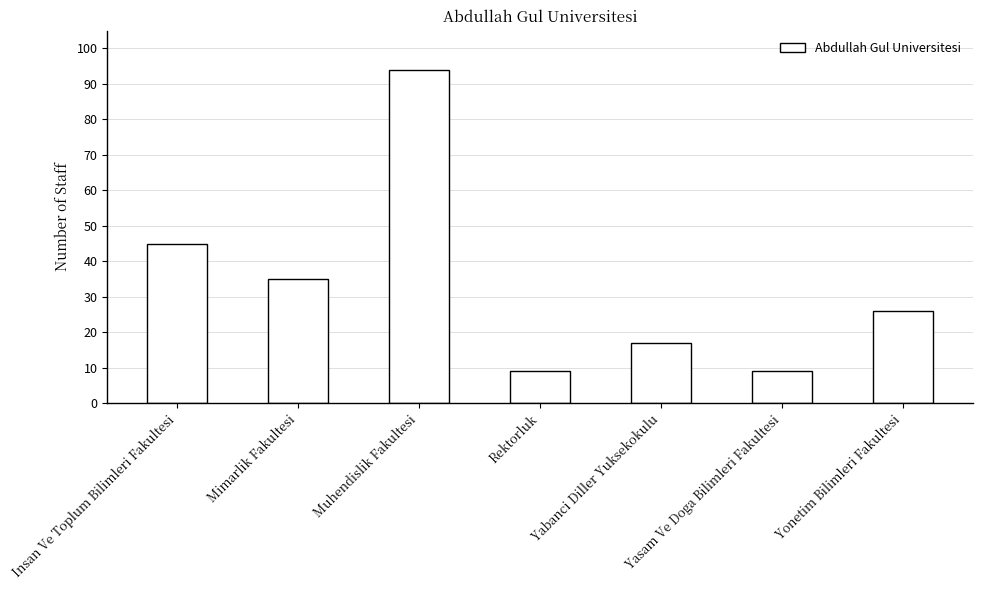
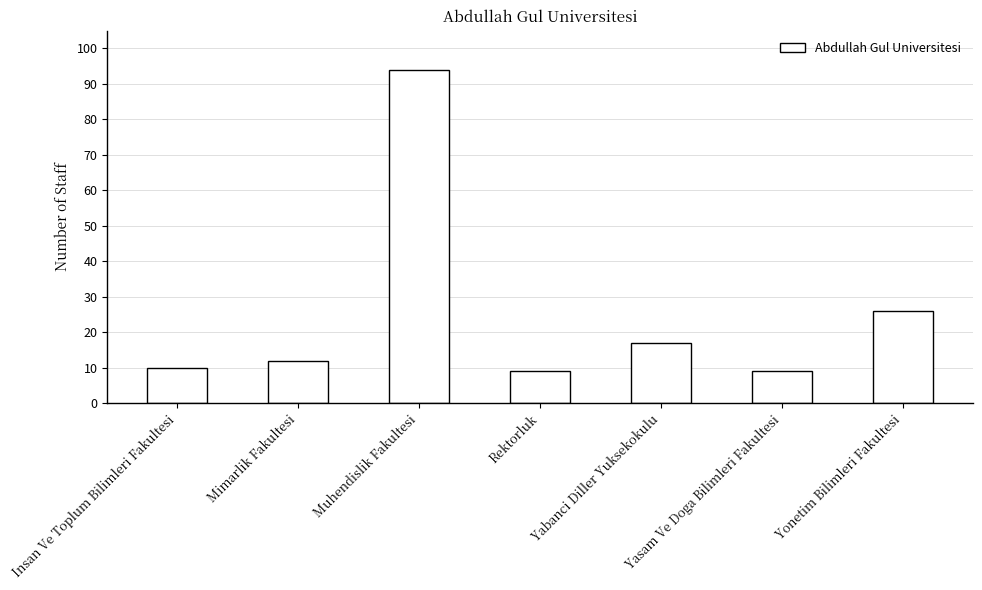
  {
-   "Insan Ve Toplum Bilimleri Fakultesi": 45,
-   "Mimarlik Fakultesi": 35,
+   "Insan Ve Toplum Bilimleri Fakultesi": 10,
+   "Mimarlik Fakultesi": 12,
    "Muhendislik Fakultesi": 94,
    "Rektorluk": 9,
    "Yabanci Diller Yuksekokulu": 17,
    "Yasam Ve Doga Bilimleri Fakultesi": 9,
    "Yonetim Bilimleri Fakultesi": 26
  }
